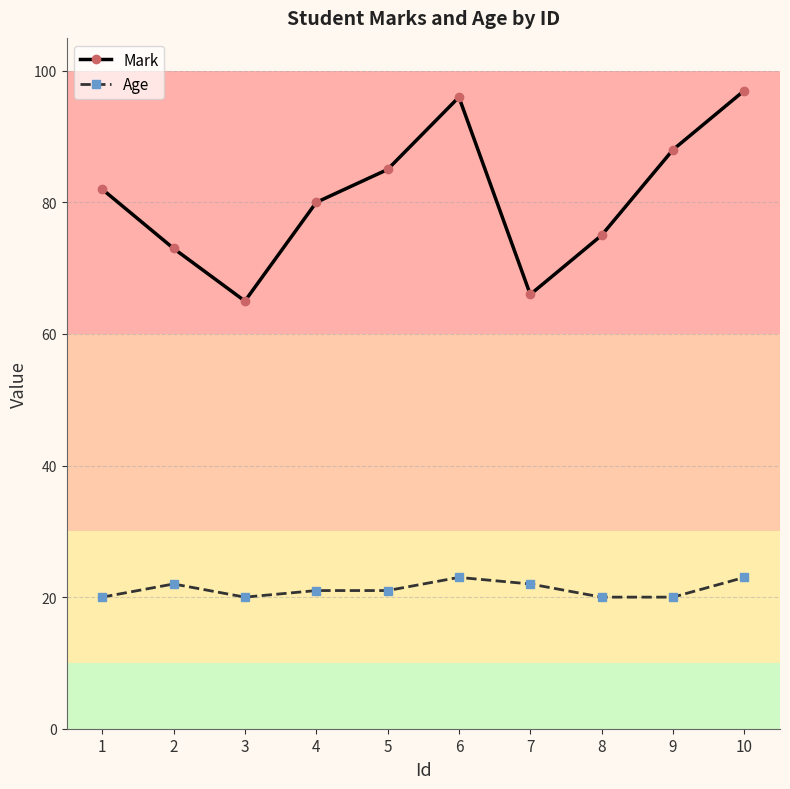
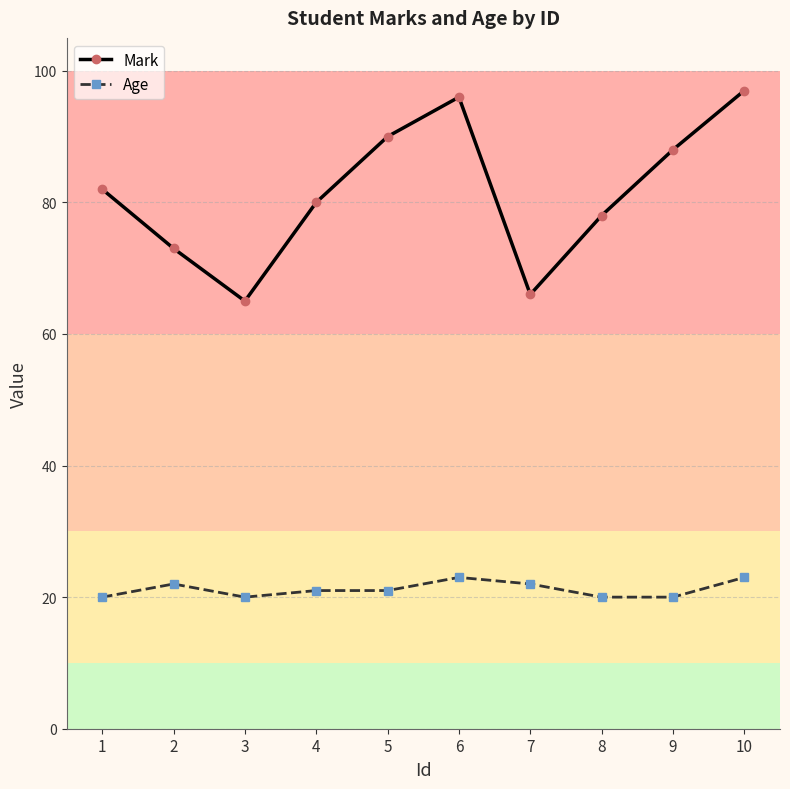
  {
    "Mark": {
      "1": 82,
      "2": 73,
      "3": 65,
      "4": 80,
-     "5": 85,
+     "5": 90,
      "6": 96,
      "7": 66,
-     "8": 75,
+     "8": 78,
      "9": 88,
      "10": 97
    },
    "Age": {
      "1": 20,
      "2": 22,
      "3": 20,
      "4": 21,
      "5": 21,
      "6": 23,
      "7": 22,
      "8": 20,
      "9": 20,
      "10": 23
    }
  }
